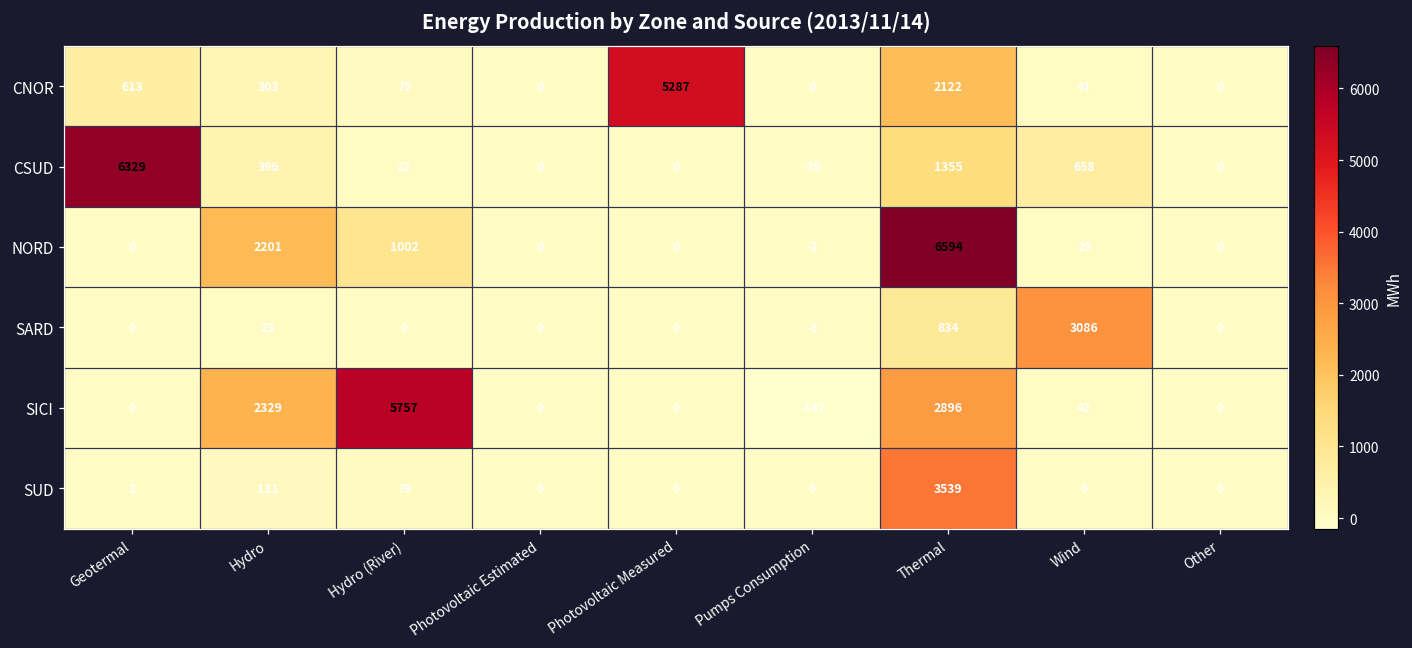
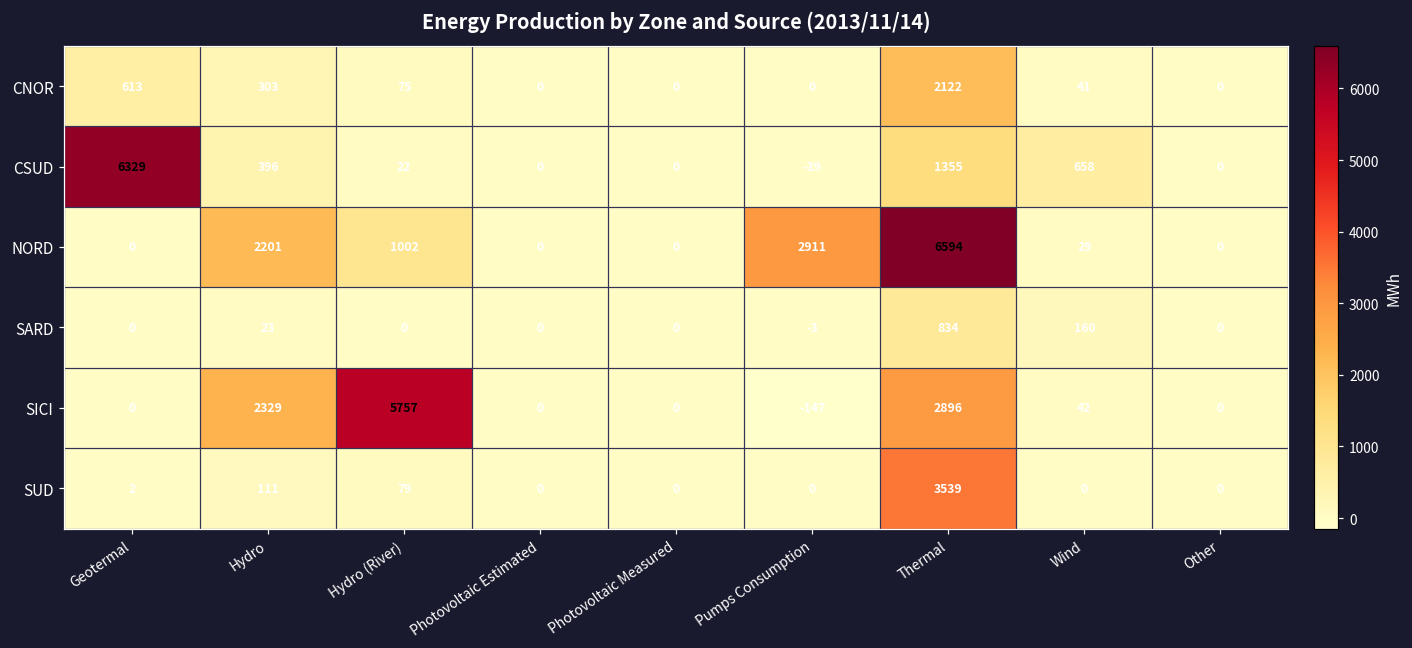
  {
    "CNOR": {
      "Geotermal": 613,
      "Hydro": 303,
      "Hydro (River)": 75,
      "Photovoltaic Estimated": 0,
-     "Photovoltaic Measured": 5287,
+     "Photovoltaic Measured": 0,
      "Pumps Consumption": 0,
      "Thermal": 2122,
      "Wind": 41,
      "Other": 0
    },
    "CSUD": {
      "Geotermal": 6329,
      "Hydro": 396,
      "Hydro (River)": 22,
      "Photovoltaic Estimated": 0,
      "Photovoltaic Measured": 0,
      "Pumps Consumption": -39,
      "Thermal": 1355,
      "Wind": 658,
      "Other": 0
    },
    "NORD": {
      "Geotermal": 0,
      "Hydro": 2201,
      "Hydro (River)": 1002,
      "Photovoltaic Estimated": 0,
      "Photovoltaic Measured": 0,
-     "Pumps Consumption": -2,
+     "Pumps Consumption": 2911,
      "Thermal": 6594,
      "Wind": 29,
      "Other": 0
    },
    "SARD": {
      "Geotermal": 0,
      "Hydro": 23,
      "Hydro (River)": 0,
      "Photovoltaic Estimated": 0,
      "Photovoltaic Measured": 0,
      "Pumps Consumption": -3,
      "Thermal": 834,
-     "Wind": 3086,
+     "Wind": 160,
      "Other": 0
    },
    "SICI": {
      "Geotermal": 0,
      "Hydro": 2329,
      "Hydro (River)": 5757,
      "Photovoltaic Estimated": 0,
      "Photovoltaic Measured": 0,
      "Pumps Consumption": -147,
      "Thermal": 2896,
      "Wind": 42,
      "Other": 0
    },
    "SUD": {
      "Geotermal": 2,
      "Hydro": 111,
      "Hydro (River)": 79,
      "Photovoltaic Estimated": 0,
      "Photovoltaic Measured": 0,
      "Pumps Consumption": 0,
      "Thermal": 3539,
      "Wind": 0,
      "Other": 0
    }
  }
